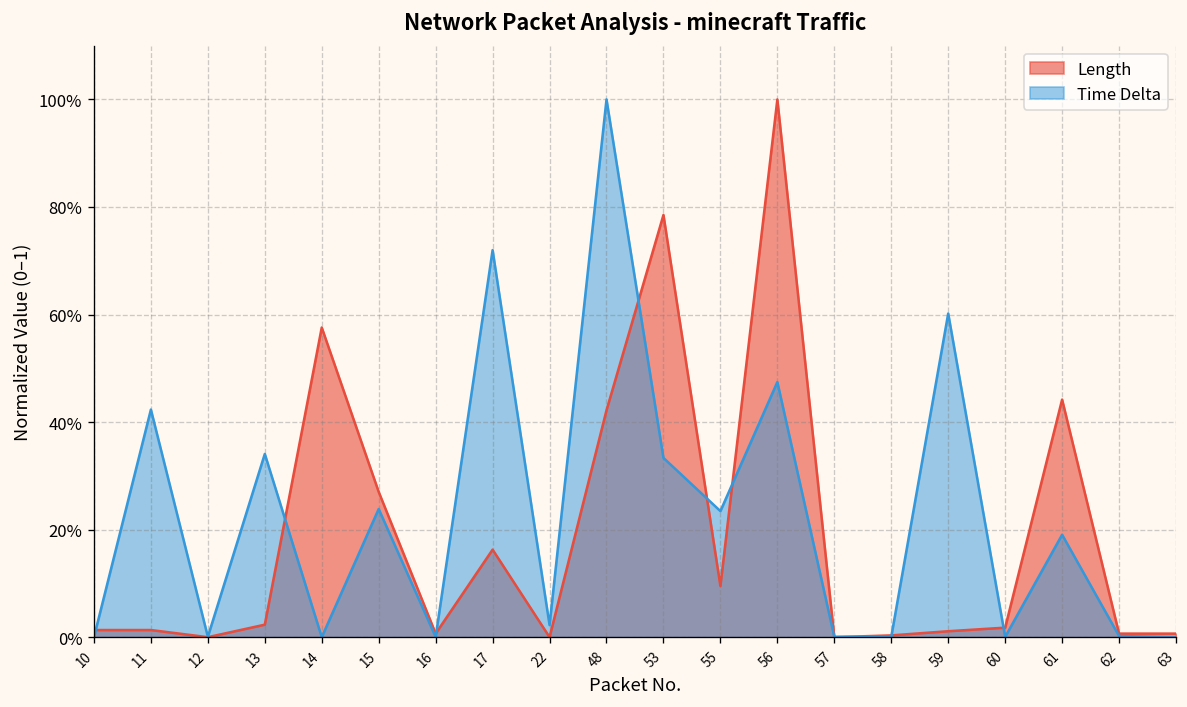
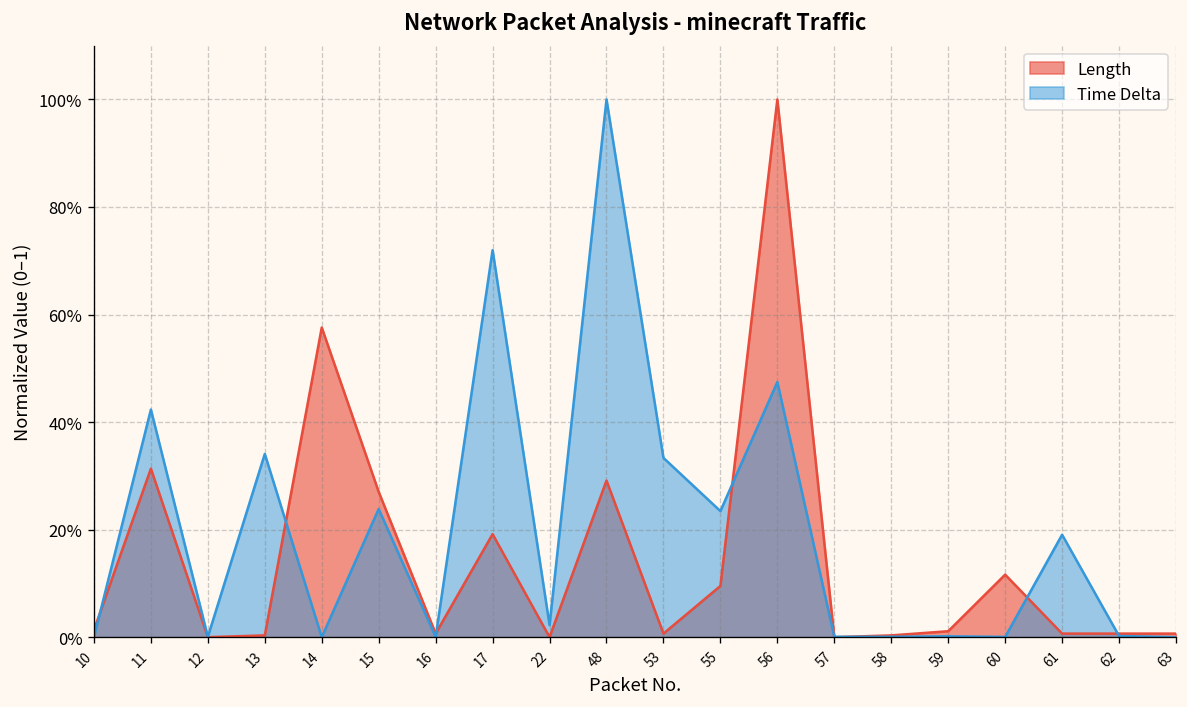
  {
    "Length": {
      "10": "1%",
-     "11": "1%",
-     "13": "2%",
+     "11": "31%",
+     "13": "0%",
      "14": "58%",
      "15": "27%",
      "16": "1%",
-     "17": "16%",
+     "17": "19%",
      "22": "0%",
-     "48": "42%",
-     "53": "79%",
+     "48": "29%",
+     "53": "1%",
      "55": "10%",
      "56": "100%",
      "59": "1%",
-     "60": "2%",
-     "61": "44%",
+     "60": "12%",
+     "61": "1%",
      "63": "1%"
    },
    "Time Delta": {
      "10": "0%",
      "11": "42%",
      "13": "34%",
      "14": "0%",
      "15": "24%",
      "16": "0%",
      "17": "72%",
      "22": "2%",
      "48": "100%",
      "53": "33%",
      "55": "23%",
      "56": "47%",
-     "59": "60%",
+     "59": "0%",
      "60": "0%",
      "61": "19%",
      "63": "0%"
    }
  }
